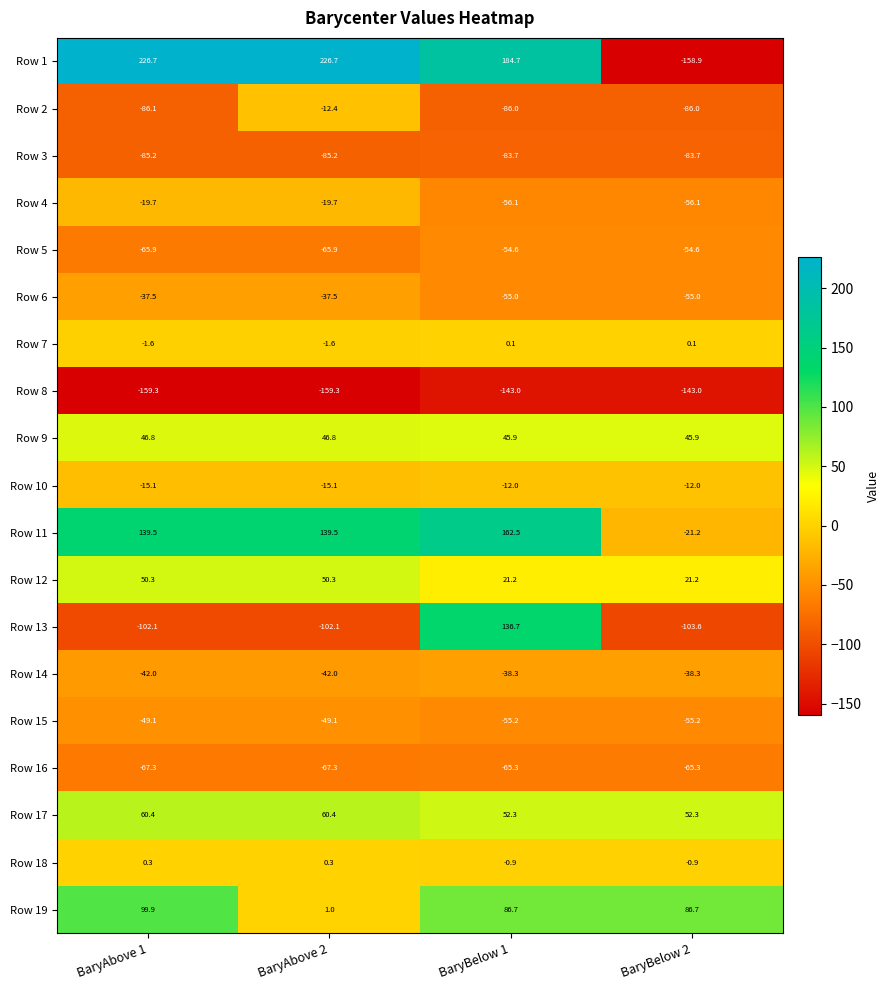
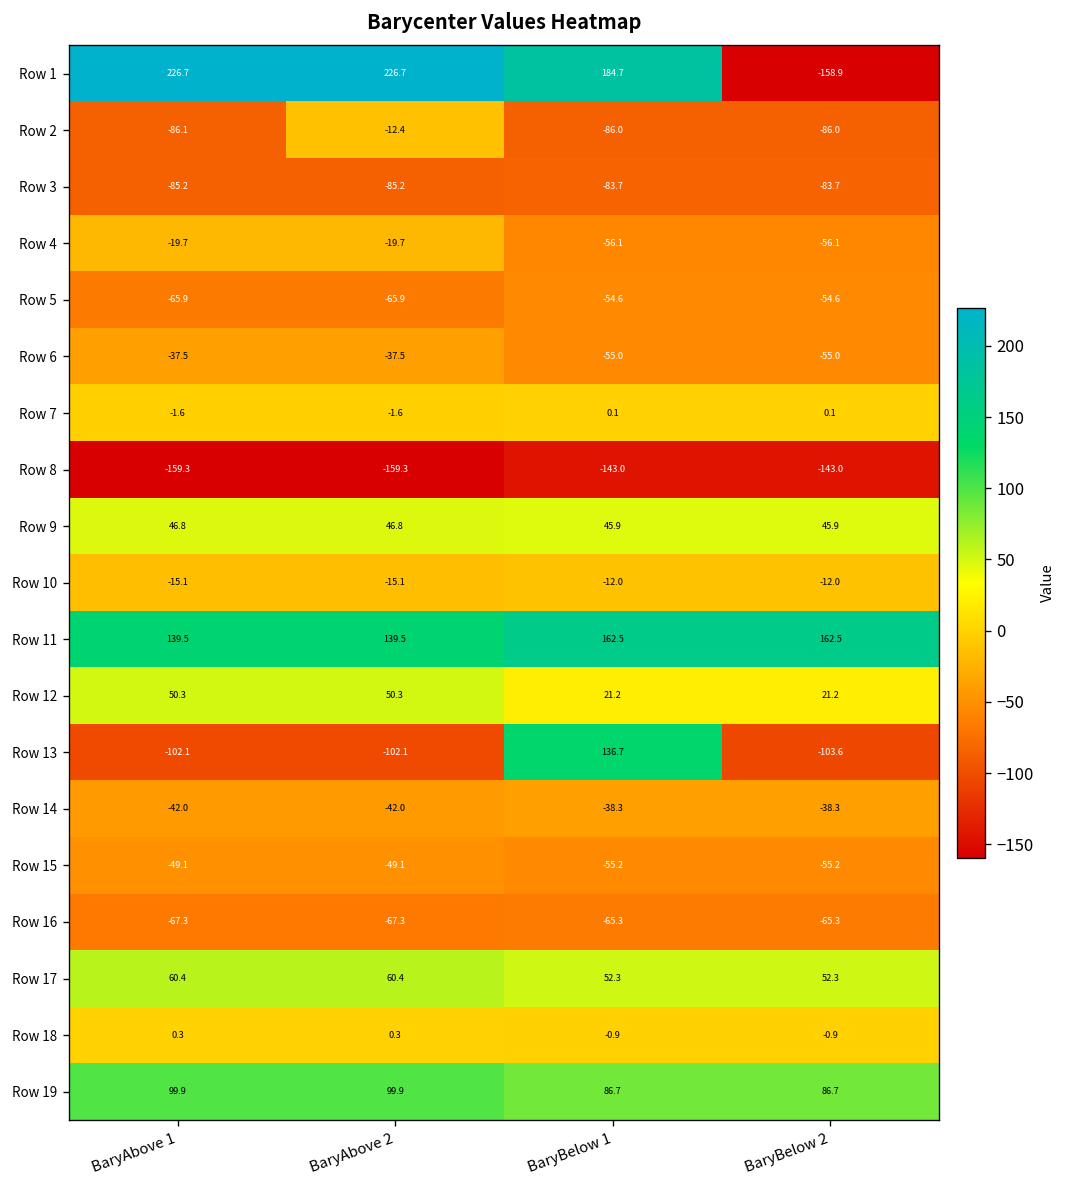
  {
    "Row 1": {
      "BaryAbove 1": 226.7,
      "BaryAbove 2": 226.7,
      "BaryBelow 1": 184.7,
      "BaryBelow 2": -158.9
    },
    "Row 2": {
      "BaryAbove 1": -86.1,
      "BaryAbove 2": -12.4,
      "BaryBelow 1": -86.0,
      "BaryBelow 2": -86.0
    },
    "Row 3": {
      "BaryAbove 1": -85.2,
      "BaryAbove 2": -85.2,
      "BaryBelow 1": -83.7,
      "BaryBelow 2": -83.7
    },
    "Row 4": {
      "BaryAbove 1": -19.7,
      "BaryAbove 2": -19.7,
      "BaryBelow 1": -56.1,
      "BaryBelow 2": -56.1
    },
    "Row 5": {
      "BaryAbove 1": -65.9,
      "BaryAbove 2": -65.9,
      "BaryBelow 1": -54.6,
      "BaryBelow 2": -54.6
    },
    "Row 6": {
      "BaryAbove 1": -37.5,
      "BaryAbove 2": -37.5,
      "BaryBelow 1": -55.0,
      "BaryBelow 2": -55.0
    },
    "Row 7": {
      "BaryAbove 1": -1.6,
      "BaryAbove 2": -1.6,
      "BaryBelow 1": 0.1,
      "BaryBelow 2": 0.1
    },
    "Row 8": {
      "BaryAbove 1": -159.3,
      "BaryAbove 2": -159.3,
      "BaryBelow 1": -143.0,
      "BaryBelow 2": -143.0
    },
    "Row 9": {
      "BaryAbove 1": 46.8,
      "BaryAbove 2": 46.8,
      "BaryBelow 1": 45.9,
      "BaryBelow 2": 45.9
    },
    "Row 10": {
      "BaryAbove 1": -15.1,
      "BaryAbove 2": -15.1,
      "BaryBelow 1": -12.0,
      "BaryBelow 2": -12.0
    },
    "Row 11": {
      "BaryAbove 1": 139.5,
      "BaryAbove 2": 139.5,
      "BaryBelow 1": 162.5,
-     "BaryBelow 2": -21.2
+     "BaryBelow 2": 162.5
    },
    "Row 12": {
      "BaryAbove 1": 50.3,
      "BaryAbove 2": 50.3,
      "BaryBelow 1": 21.2,
      "BaryBelow 2": 21.2
    },
    "Row 13": {
      "BaryAbove 1": -102.1,
      "BaryAbove 2": -102.1,
      "BaryBelow 1": 136.7,
      "BaryBelow 2": -103.6
    },
    "Row 14": {
      "BaryAbove 1": -42.0,
      "BaryAbove 2": -42.0,
      "BaryBelow 1": -38.3,
      "BaryBelow 2": -38.3
    },
    "Row 15": {
      "BaryAbove 1": -49.1,
      "BaryAbove 2": -49.1,
      "BaryBelow 1": -55.2,
      "BaryBelow 2": -55.2
    },
    "Row 16": {
      "BaryAbove 1": -67.3,
      "BaryAbove 2": -67.3,
      "BaryBelow 1": -65.3,
      "BaryBelow 2": -65.3
    },
    "Row 17": {
      "BaryAbove 1": 60.4,
      "BaryAbove 2": 60.4,
      "BaryBelow 1": 52.3,
      "BaryBelow 2": 52.3
    },
    "Row 18": {
      "BaryAbove 1": 0.3,
      "BaryAbove 2": 0.3,
      "BaryBelow 1": -0.9,
      "BaryBelow 2": -0.9
    },
    "Row 19": {
      "BaryAbove 1": 99.9,
-     "BaryAbove 2": 1.0,
+     "BaryAbove 2": 99.9,
      "BaryBelow 1": 86.7,
      "BaryBelow 2": 86.7
    }
  }
